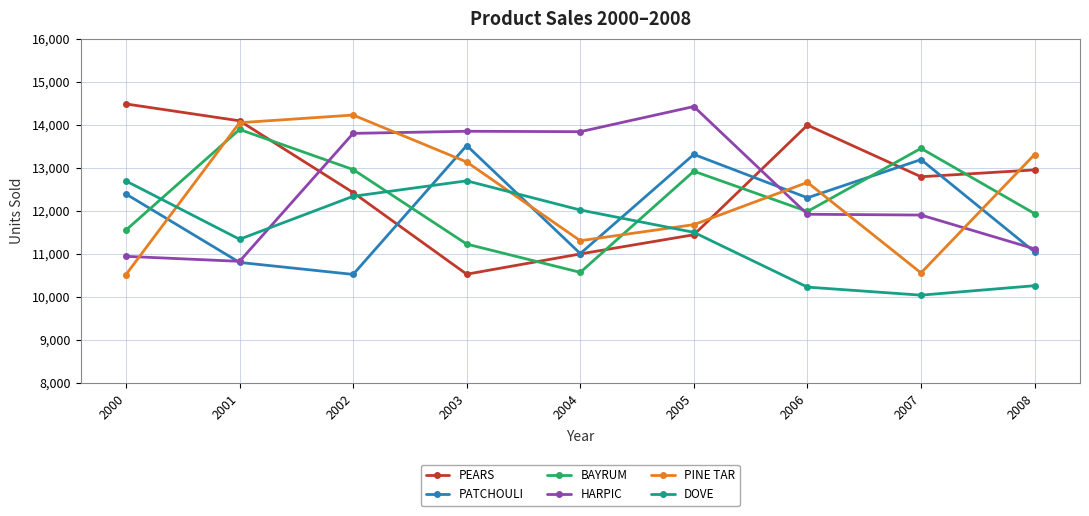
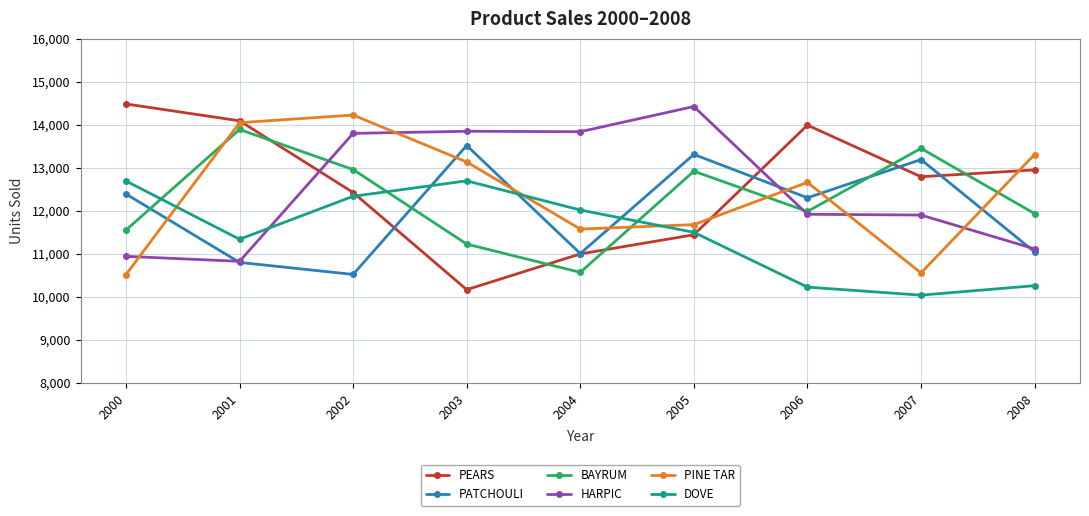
  {
    "PEARS": {
      "2000": "14,500",
      "2002": "12,400",
-     "2003": "10,500",
+     "2003": "10,200",
      "2006": "14,000",
      "2007": "12,800",
      "2008": "13,000"
    },
    "PATCHOULI": {
      "2000": "12,400",
      "2002": "10,500",
      "2003": "13,500",
      "2005": "13,300",
      "2006": "12,300",
      "2007": "13,200",
      "2008": "11,000"
    },
    "HARPIC": {
      "2000": "10,900",
      "2002": "13,800",
      "2003": "13,900",
      "2004": "13,800",
      "2005": "14,400",
      "2006": "11,900",
      "2007": "11,900",
      "2008": "11,100"
    },
    "PINE TAR": {
      "2000": "10,500",
      "2002": "14,200",
      "2003": "13,100",
-     "2004": "11,300",
+     "2004": "11,600",
      "2005": "11,700",
      "2006": "12,700",
      "2007": "10,600",
      "2008": "13,300"
    }
  }
